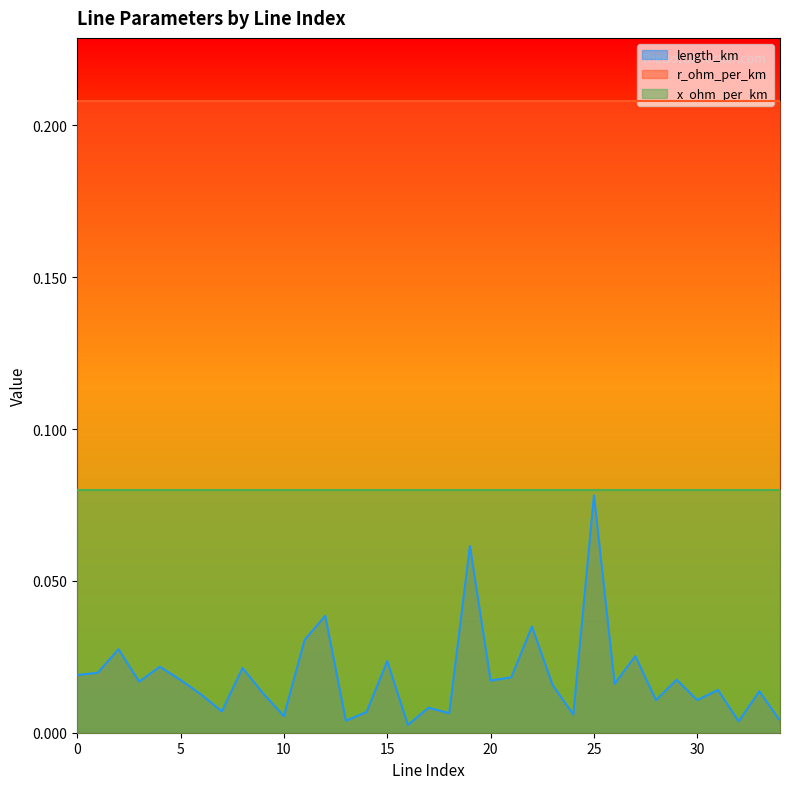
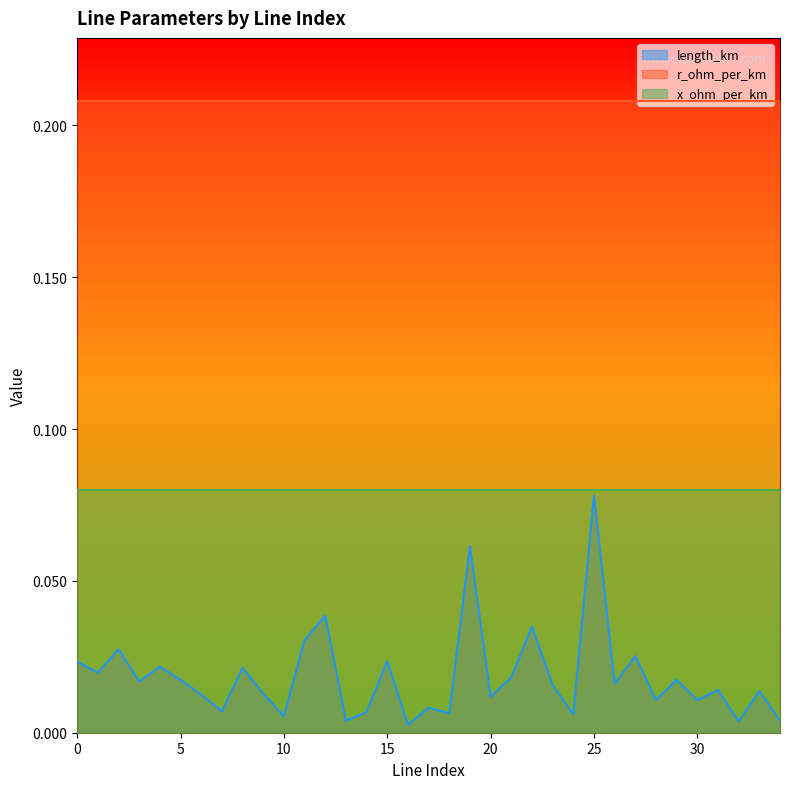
  {
    "length_km": {
-     "0": 0.019,
+     "0": 0.023,
      "5": 0.017,
      "10": 0.005,
      "15": 0.024,
-     "20": 0.017,
+     "20": 0.012,
      "25": 0.078,
      "30": 0.011
    },
    "r_ohm_per_km": {
      "0": 0.208,
      "5": 0.208,
      "10": 0.208,
      "15": 0.208,
      "20": 0.208,
      "25": 0.208
    },
    "x_ohm_per_km": {
      "0": 0.080,
      "5": 0.080,
      "10": 0.080,
      "15": 0.080,
      "20": 0.080,
      "25": 0.080,
      "30": 0.080
    }
  }
